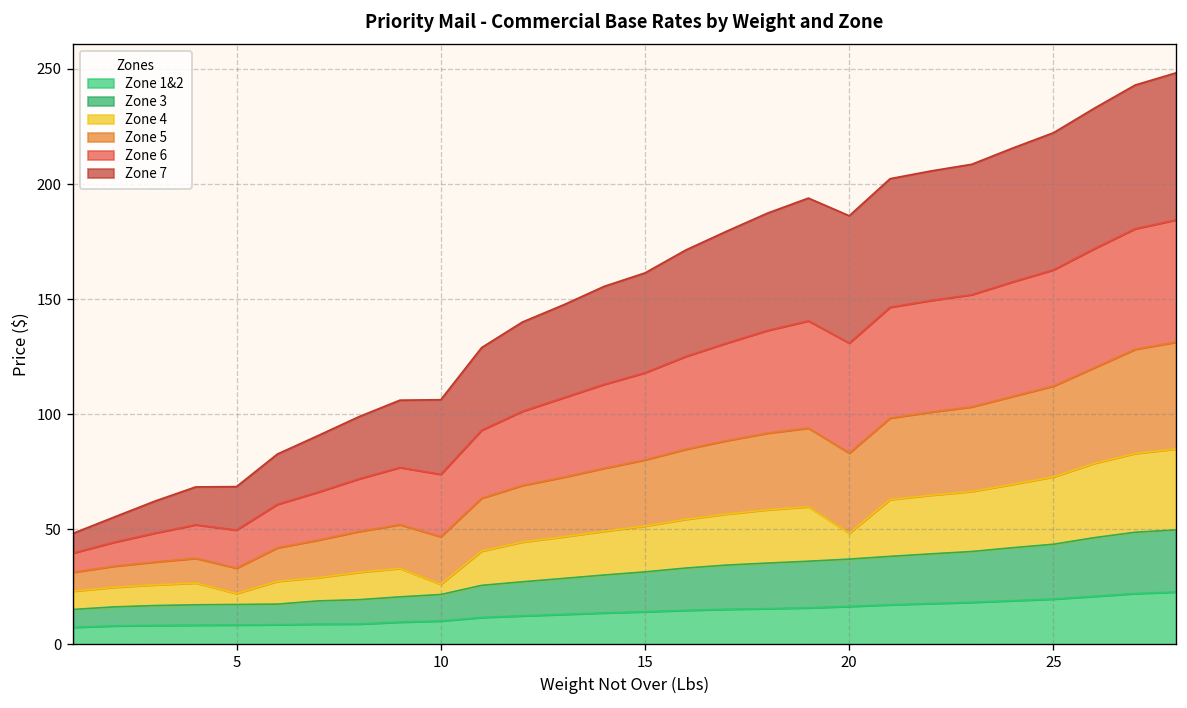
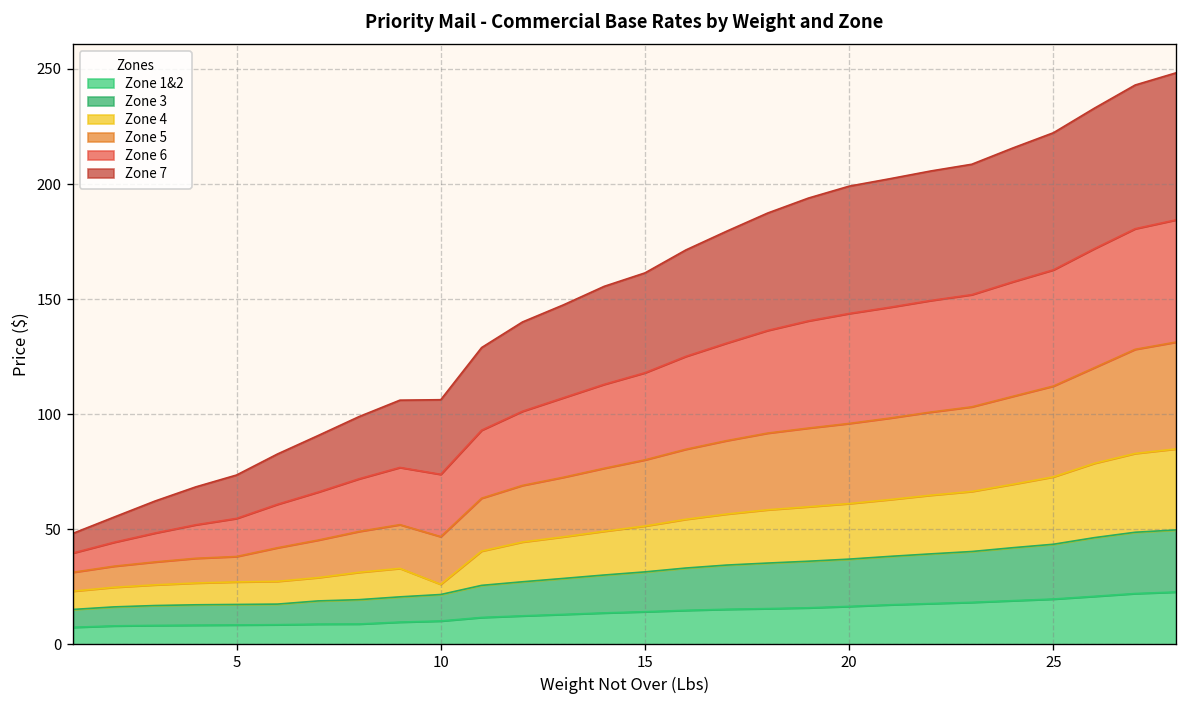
  {
    "Zone 4": {
-     "5": 5,
+     "5": 10,
      "10": 4,
      "15": 20,
-     "20": 11,
+     "20": 24,
      "25": 29
    }
  }
